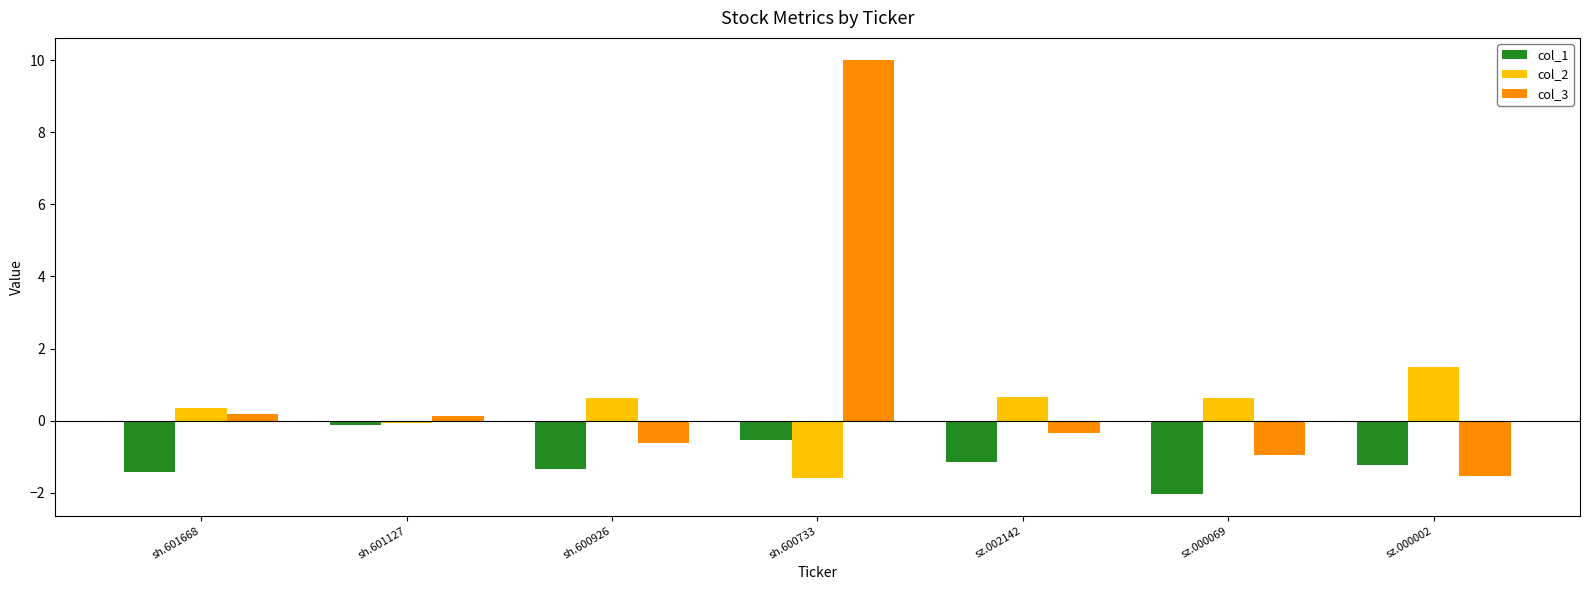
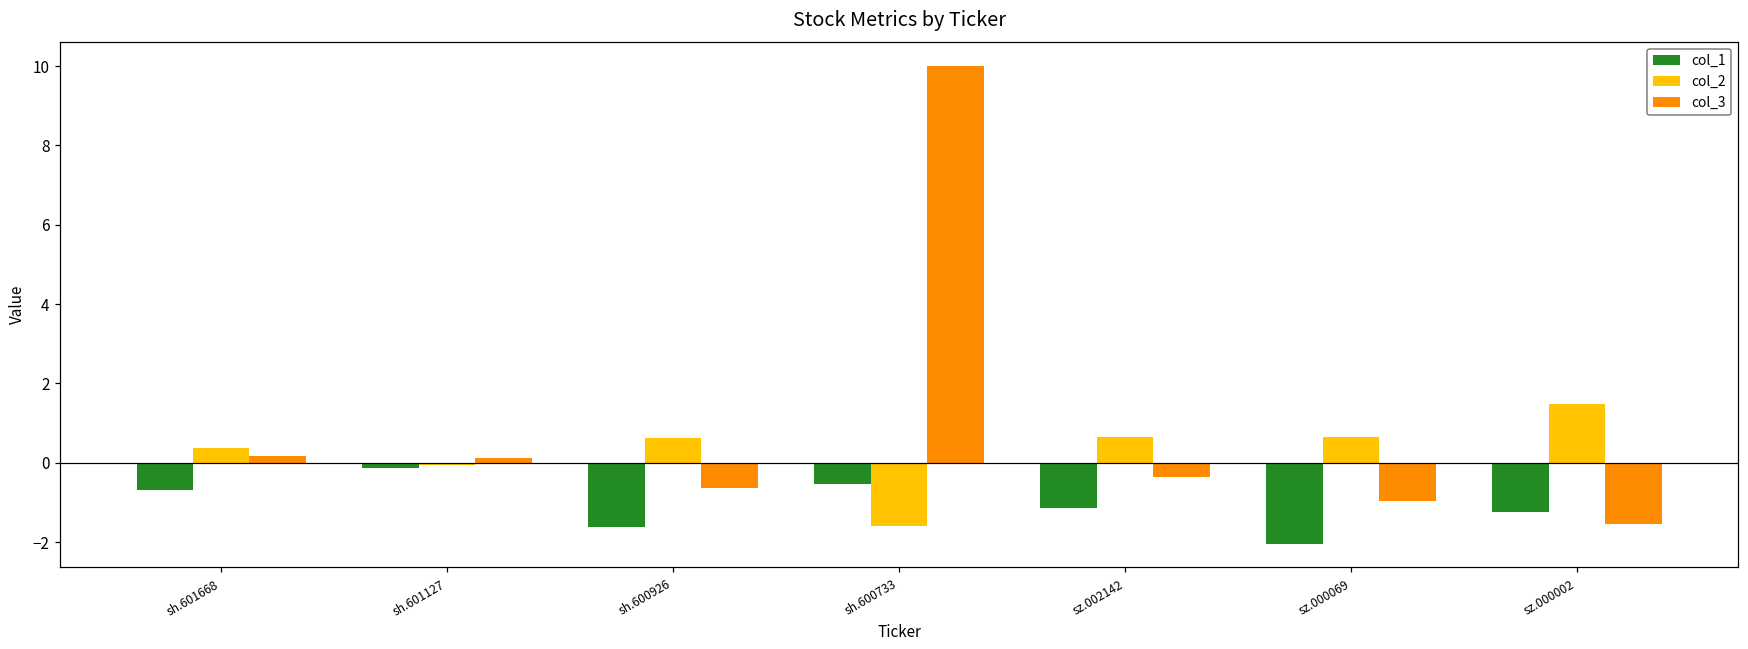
  {
    "col_1": {
-     "sh.601668": -1.4,
+     "sh.601668": -0.7,
      "sh.601127": -0.1,
-     "sh.600926": -1.3,
+     "sh.600926": -1.6,
      "sh.600733": -0.5,
      "sz.002142": -1.1,
      "sz.000069": -2.0,
      "sz.000002": -1.2
    }
  }
